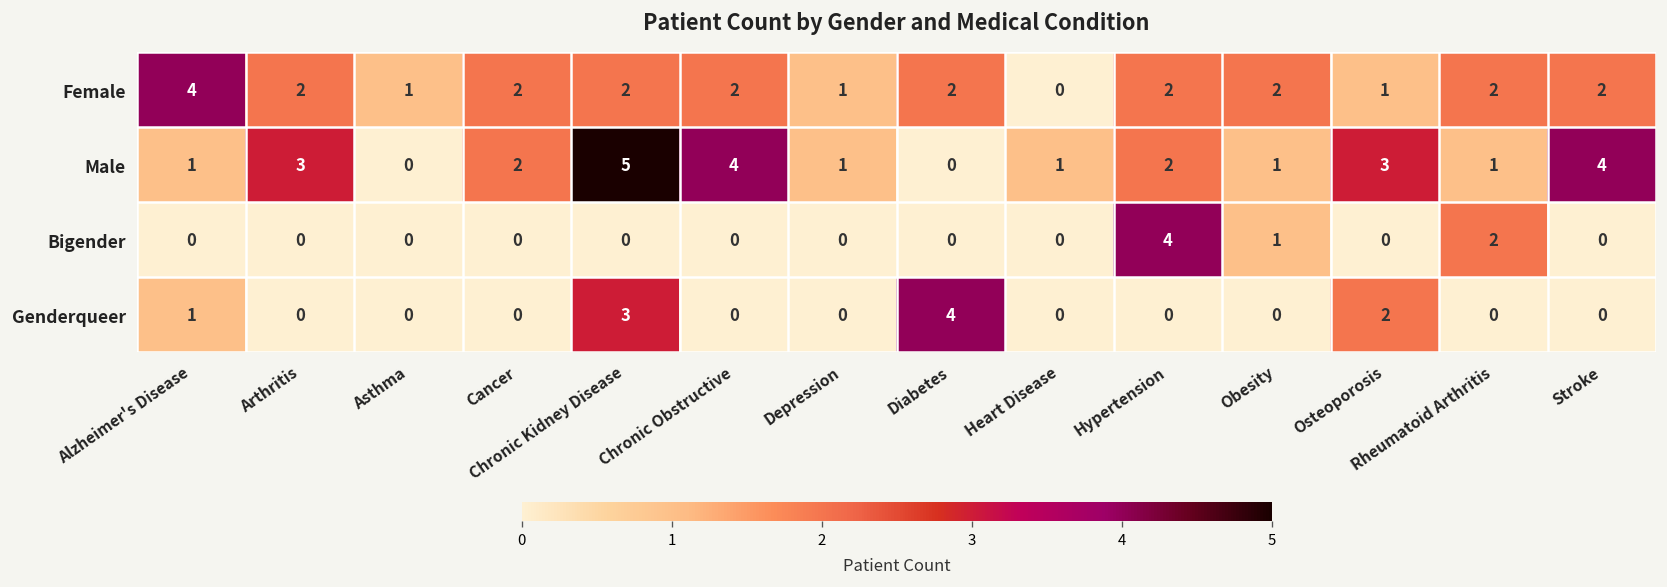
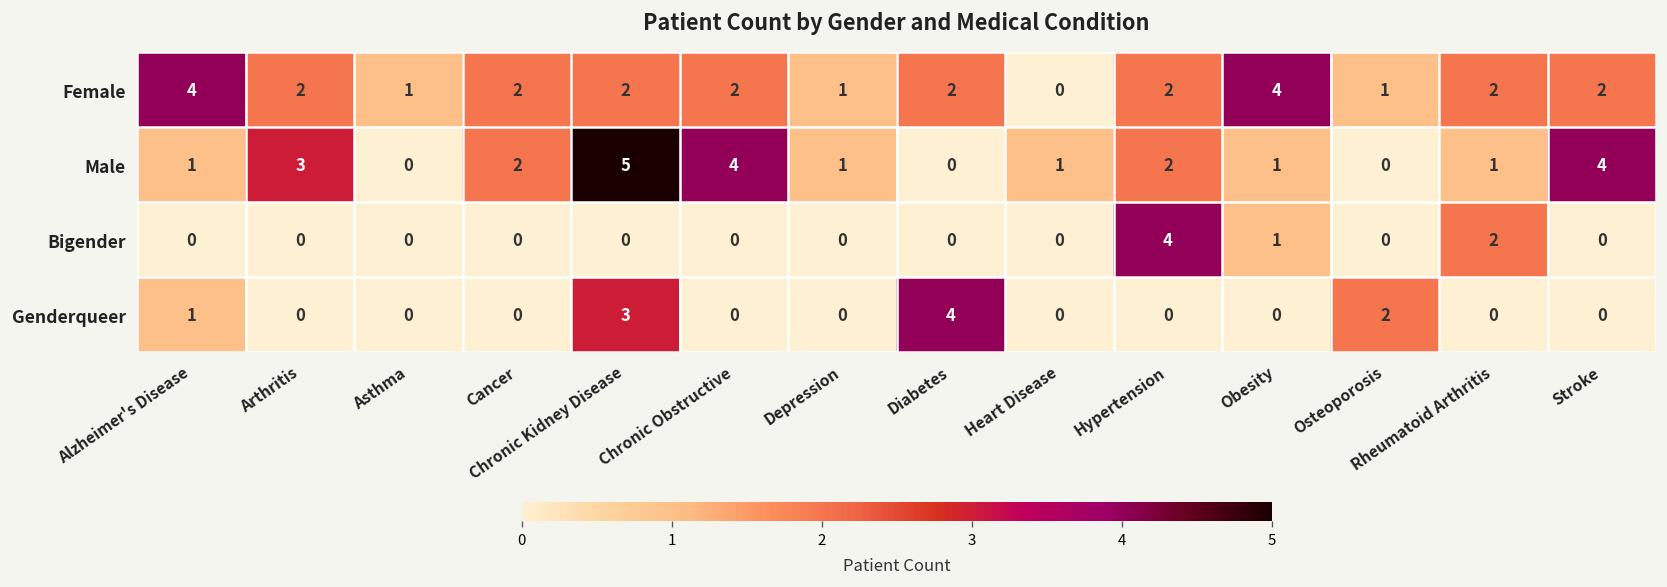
  {
    "Female": {
      "Alzheimer's Disease": 4,
      "Arthritis": 2,
      "Asthma": 1,
      "Cancer": 2,
      "Chronic Kidney Disease": 2,
      "Chronic Obstructive": 2,
      "Depression": 1,
      "Diabetes": 2,
      "Heart Disease": 0,
      "Hypertension": 2,
-     "Obesity": 2,
+     "Obesity": 4,
      "Osteoporosis": 1,
      "Rheumatoid Arthritis": 2,
      "Stroke": 2
    },
    "Male": {
      "Alzheimer's Disease": 1,
      "Arthritis": 3,
      "Asthma": 0,
      "Cancer": 2,
      "Chronic Kidney Disease": 5,
      "Chronic Obstructive": 4,
      "Depression": 1,
      "Diabetes": 0,
      "Heart Disease": 1,
      "Hypertension": 2,
      "Obesity": 1,
-     "Osteoporosis": 3,
+     "Osteoporosis": 0,
      "Rheumatoid Arthritis": 1,
      "Stroke": 4
    },
    "Bigender": {
      "Alzheimer's Disease": 0,
      "Arthritis": 0,
      "Asthma": 0,
      "Cancer": 0,
      "Chronic Kidney Disease": 0,
      "Chronic Obstructive": 0,
      "Depression": 0,
      "Diabetes": 0,
      "Heart Disease": 0,
      "Hypertension": 4,
      "Obesity": 1,
      "Osteoporosis": 0,
      "Rheumatoid Arthritis": 2,
      "Stroke": 0
    },
    "Genderqueer": {
      "Alzheimer's Disease": 1,
      "Arthritis": 0,
      "Asthma": 0,
      "Cancer": 0,
      "Chronic Kidney Disease": 3,
      "Chronic Obstructive": 0,
      "Depression": 0,
      "Diabetes": 4,
      "Heart Disease": 0,
      "Hypertension": 0,
      "Obesity": 0,
      "Osteoporosis": 2,
      "Rheumatoid Arthritis": 0,
      "Stroke": 0
    }
  }
